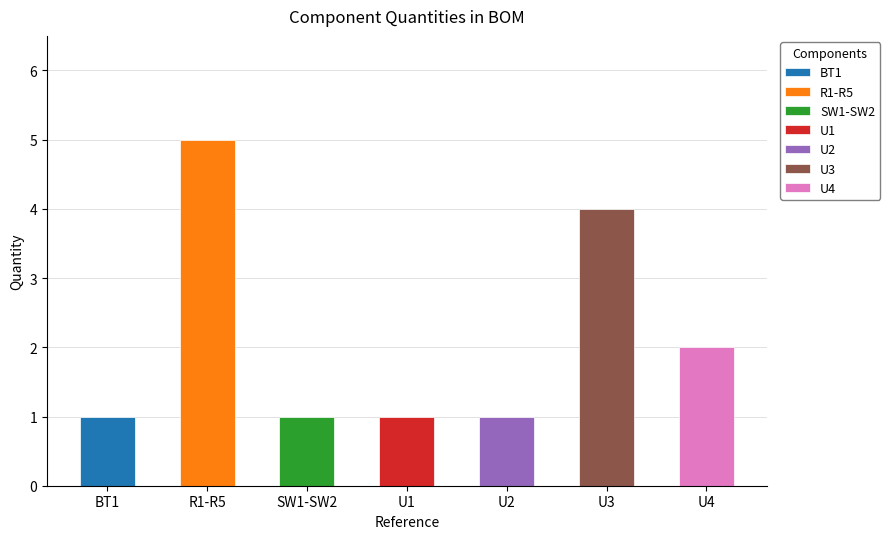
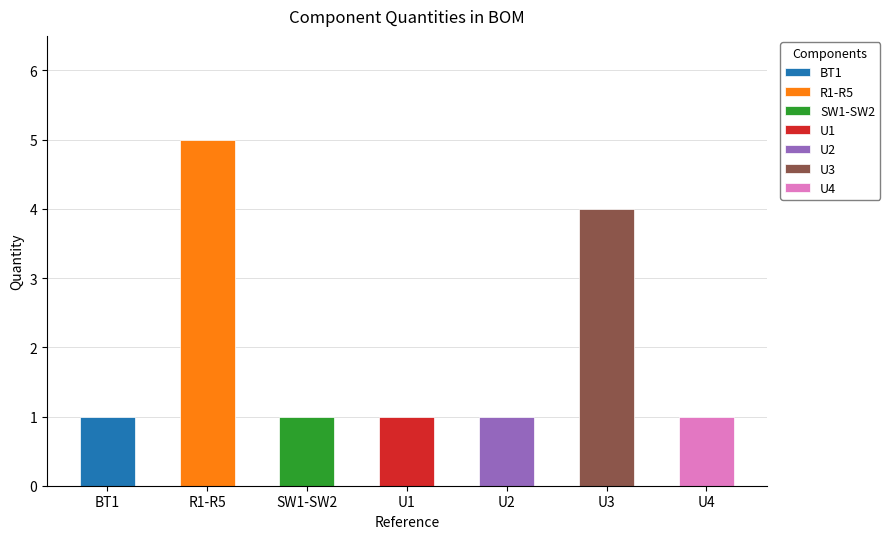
  {
    "BT1": 1,
    "R1-R5": 5,
    "SW1-SW2": 1,
    "U1": 1,
    "U2": 1,
    "U3": 4,
-   "U4": 2
+   "U4": 1
  }
